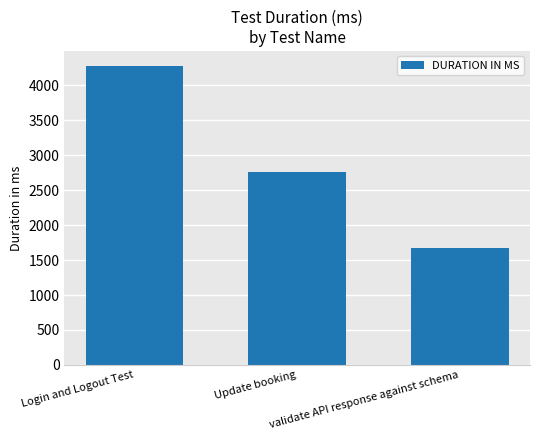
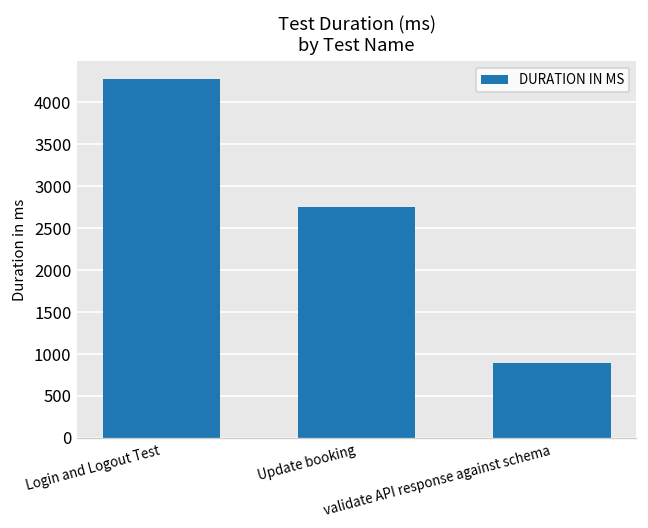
  {
    "Login and Logout Test": 4300,
    "Update booking": 2800,
-   "validate API response against schema": 1700
+   "validate API response against schema": 900
  }
